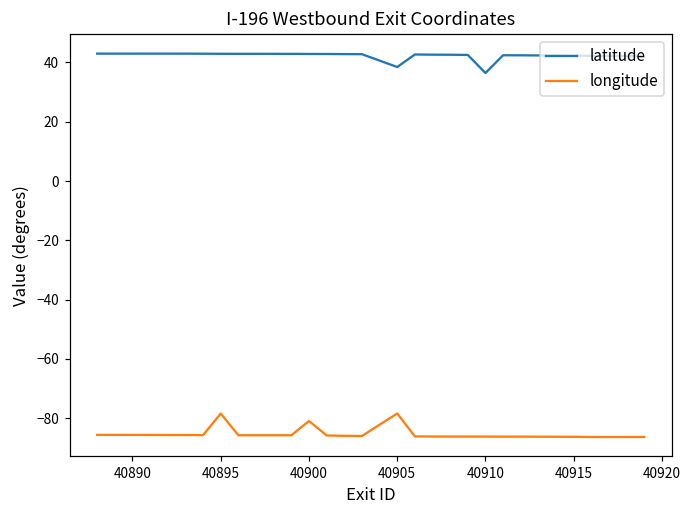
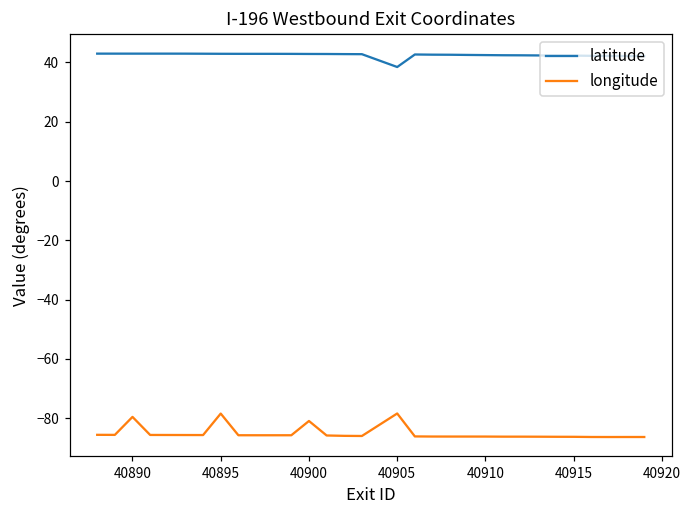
  {
    "latitude": {
      "40890": 43,
      "40895": 43,
      "40900": 43,
      "40905": 38,
-     "40910": 36
+     "40910": 42
    },
    "longitude": {
-     "40890": -86,
+     "40890": -80,
      "40895": -78,
      "40900": -81,
      "40905": -78,
      "40910": -86,
      "40915": -86
    }
  }
